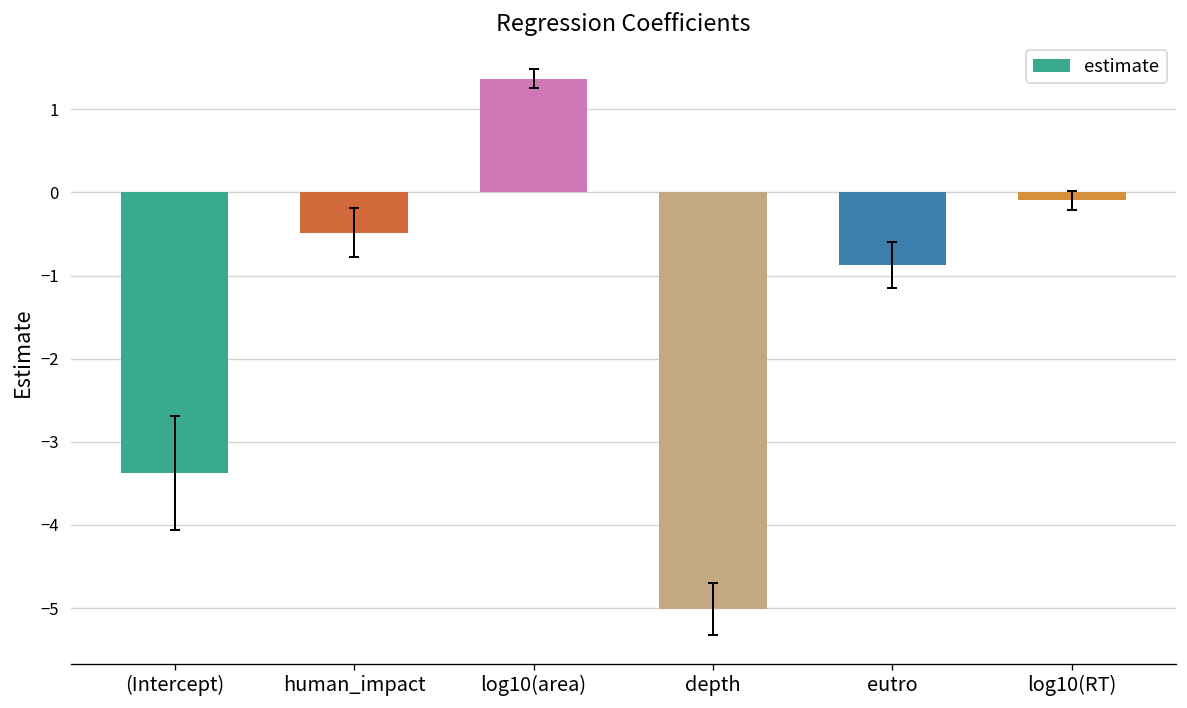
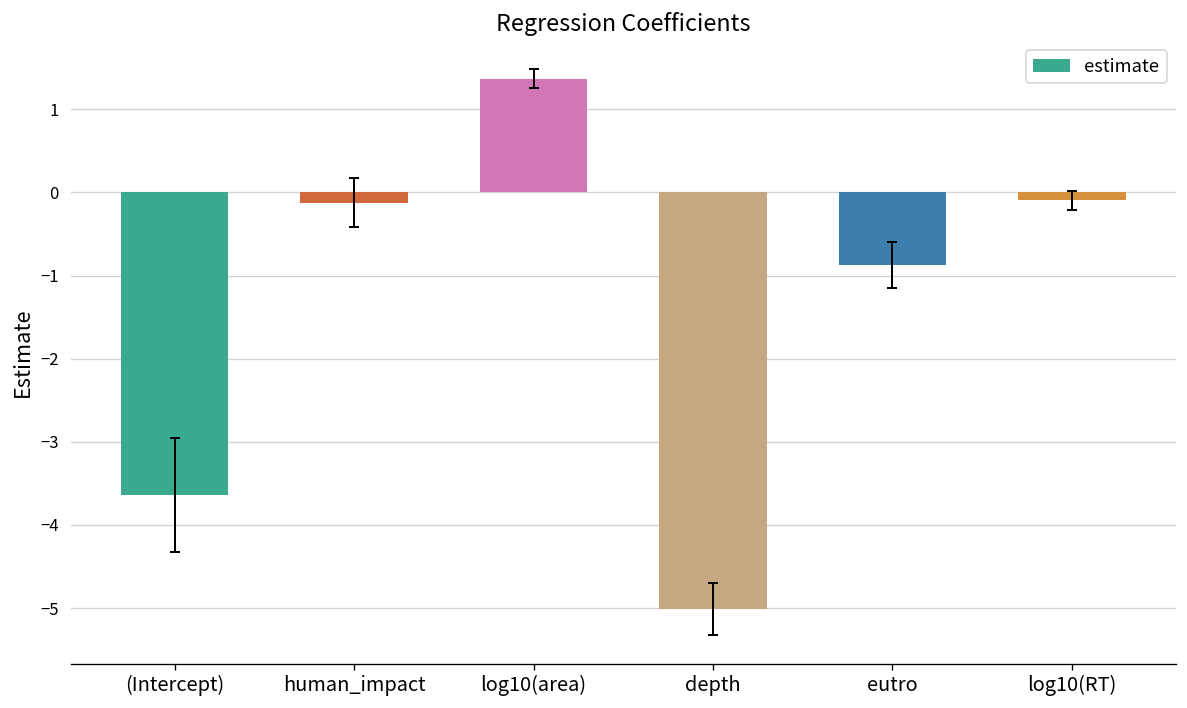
  {
    "estimate": {
-     "(Intercept)": -3.4,
-     "human_impact": -0.5,
+     "(Intercept)": -3.6,
+     "human_impact": -0.1,
      "log10(area)": 1.4,
      "depth": -5.0,
      "eutro": -0.9,
      "log10(RT)": -0.1
    }
  }
